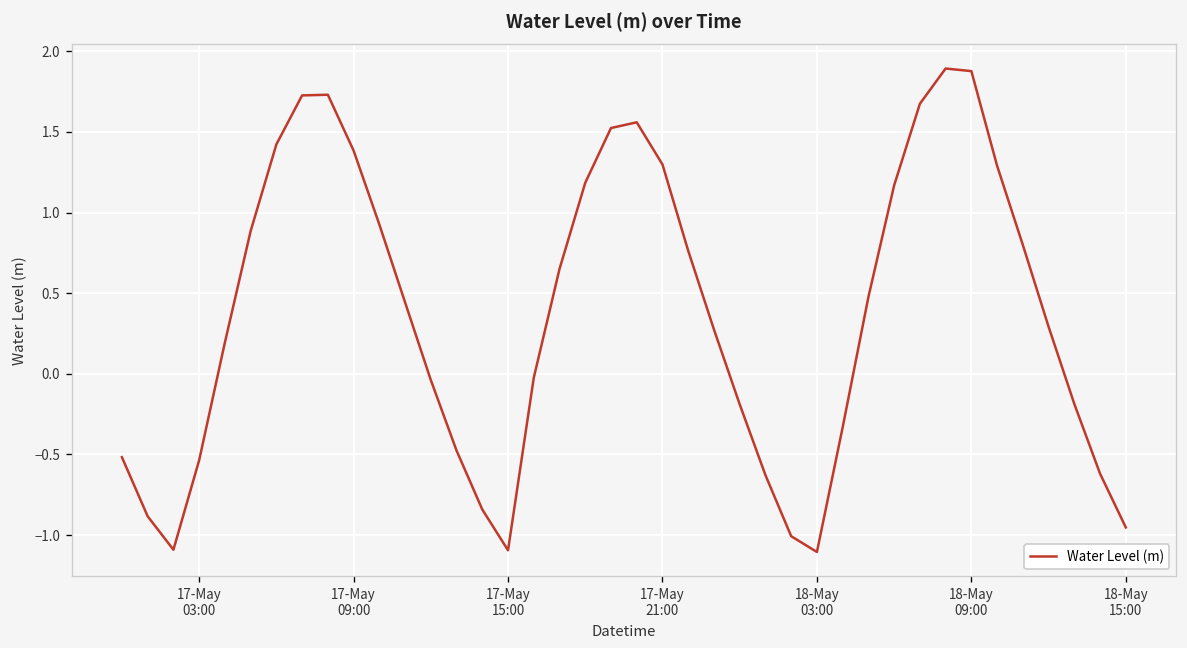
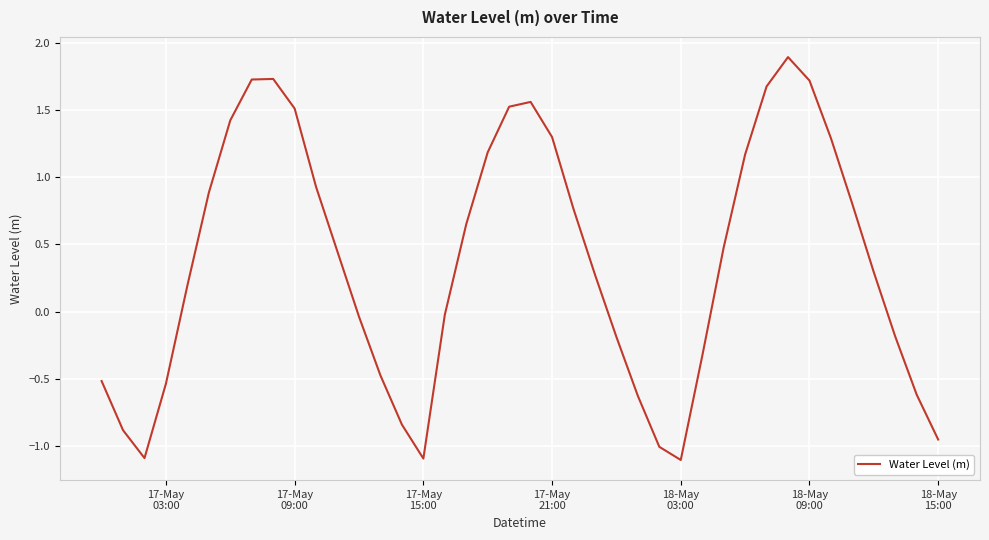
  {
    "17-May 03:00": -0.54,
-   "17-May 09:00": 1.38,
+   "17-May 09:00": 1.51,
    "17-May 15:00": -1.09,
    "17-May 21:00": 1.30,
    "18-May 03:00": -1.10,
-   "18-May 09:00": 1.88,
+   "18-May 09:00": 1.72,
    "18-May 15:00": -0.95
  }
